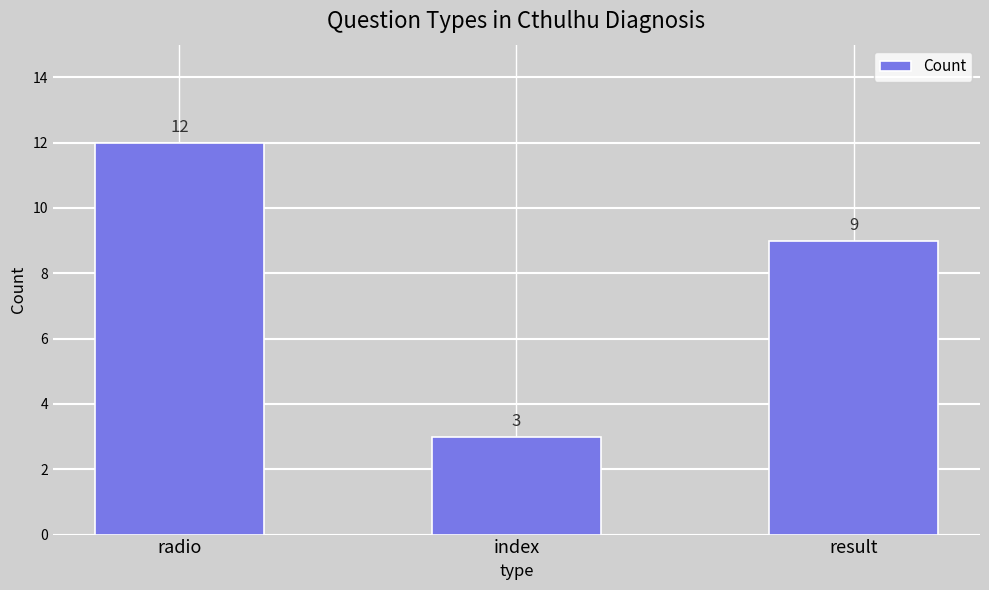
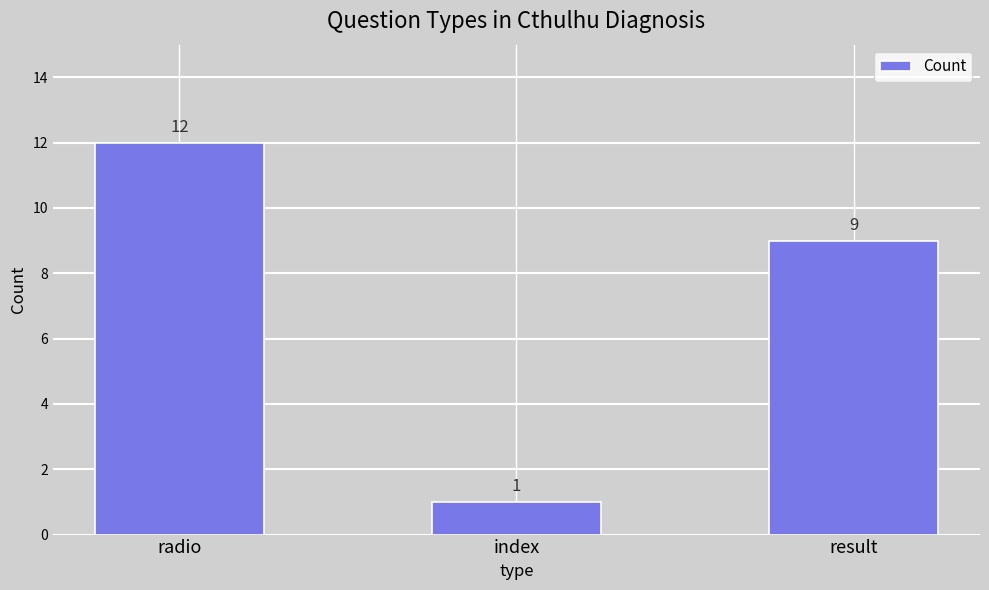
  {
    "radio": 12,
-   "index": 3,
+   "index": 1,
    "result": 9
  }
